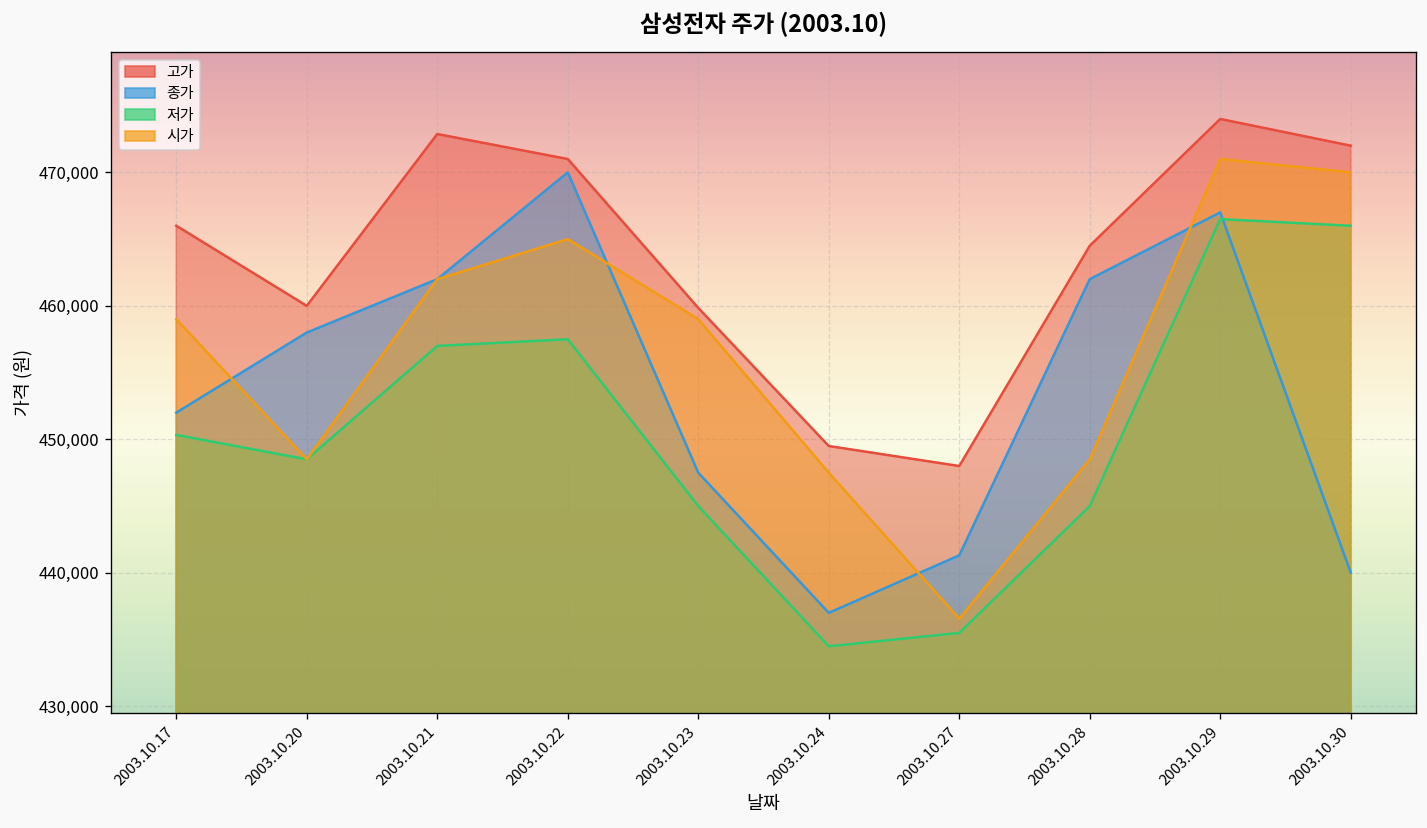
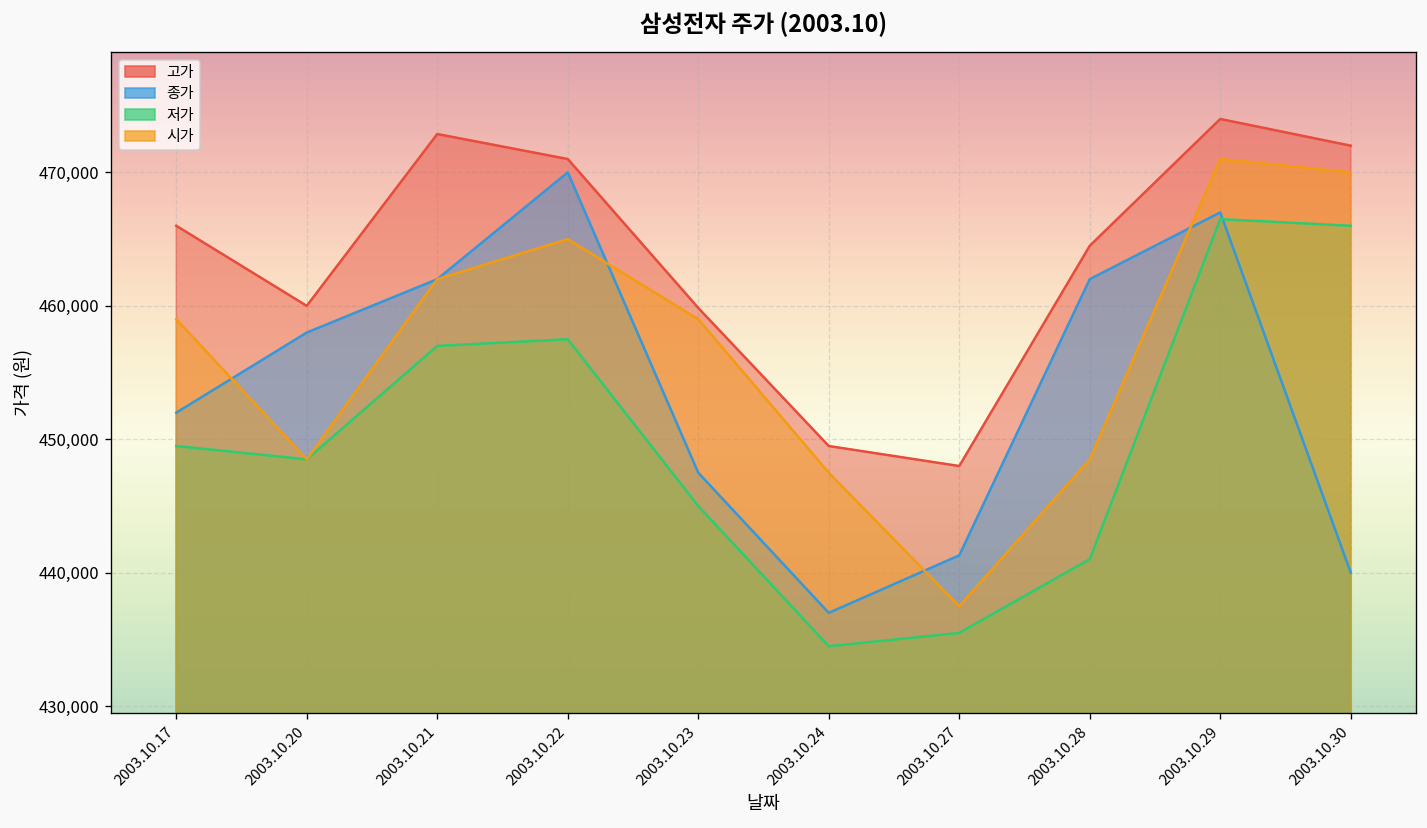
  {
    "고가": {
      "2003.10.17": "466,000",
      "2003.10.20": "460,000",
      "2003.10.21": "472,900",
      "2003.10.22": "471,000",
      "2003.10.23": "459,800",
      "2003.10.24": "449,500",
      "2003.10.27": "448,000",
      "2003.10.28": "464,500",
      "2003.10.29": "474,000",
      "2003.10.30": "472,000"
    },
    "종가": {
      "2003.10.17": "452,000",
      "2003.10.20": "458,000",
      "2003.10.22": "470,000",
      "2003.10.23": "447,500",
      "2003.10.24": "437,000",
      "2003.10.27": "441,300",
      "2003.10.28": "462,000",
      "2003.10.29": "467,000",
      "2003.10.30": "440,000"
    },
    "저가": {
-     "2003.10.17": "450,300",
+     "2003.10.17": "449,500",
      "2003.10.21": "457,000",
      "2003.10.22": "457,500",
      "2003.10.23": "445,000",
      "2003.10.24": "434,500",
      "2003.10.27": "435,500",
-     "2003.10.28": "445,000",
+     "2003.10.28": "441,000",
      "2003.10.29": "466,500",
      "2003.10.30": "466,000"
    },
    "시가": {
      "2003.10.17": "459,000",
      "2003.10.22": "465,000",
      "2003.10.23": "459,000",
      "2003.10.24": "447,500",
-     "2003.10.27": "436,600",
+     "2003.10.27": "437,500",
      "2003.10.28": "448,500",
      "2003.10.29": "471,000",
      "2003.10.30": "470,000"
    }
  }
